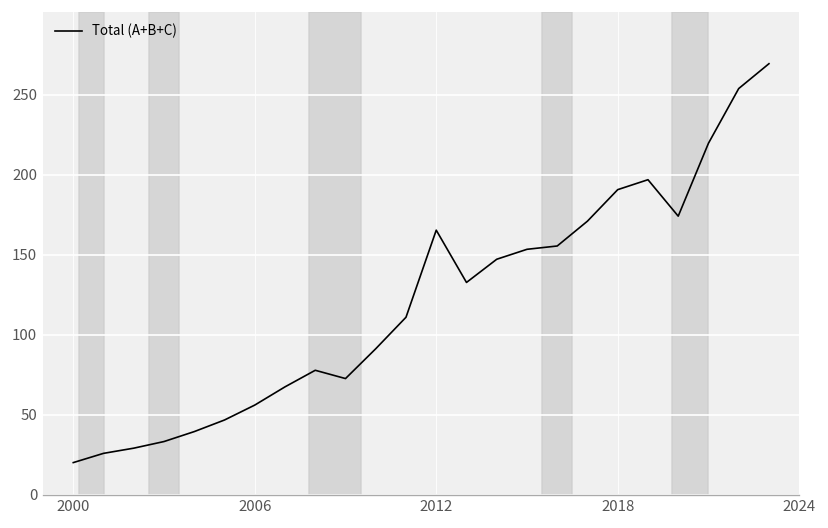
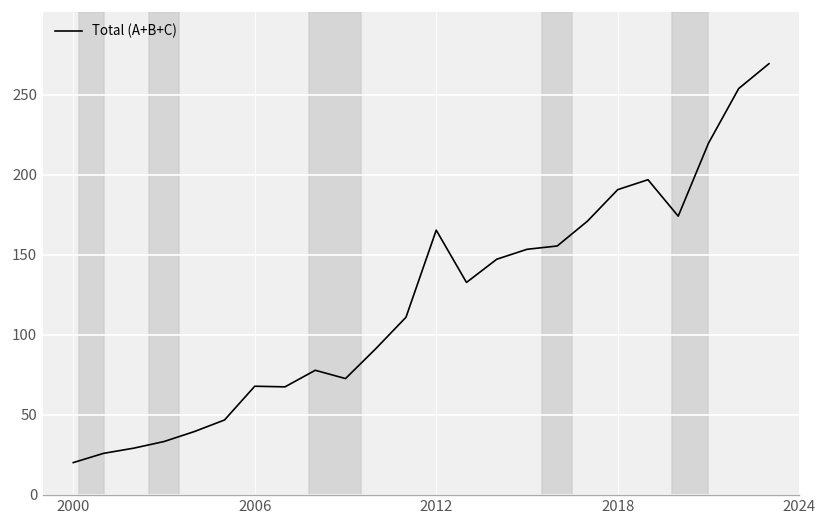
  {
    "2000": 20,
-   "2006": 56,
+   "2006": 68,
    "2012": 165,
    "2018": 191
  }
